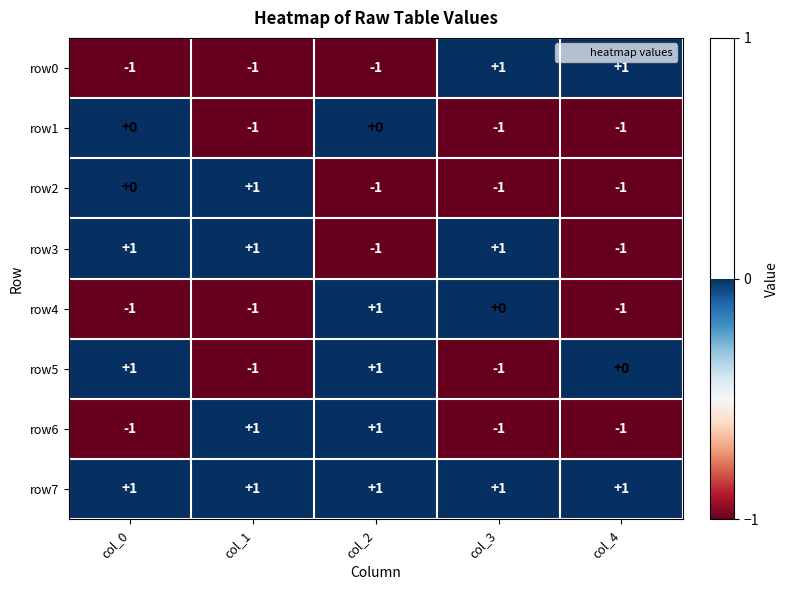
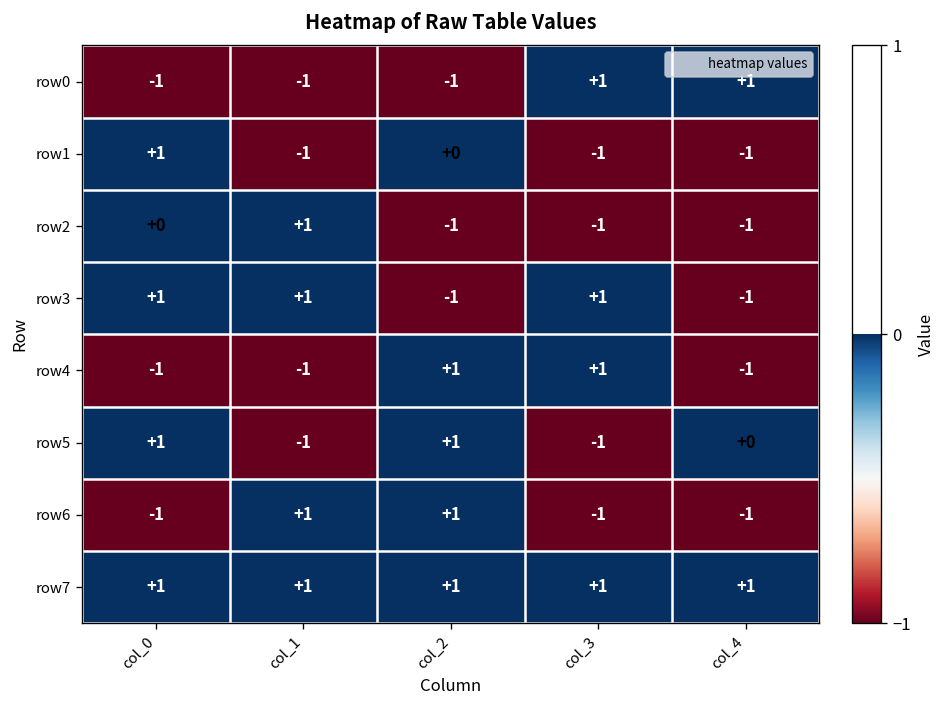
  {
    "row0": {
      "col_0": "-1",
      "col_1": "-1",
      "col_2": "-1",
      "col_3": "+1"
    },
    "row1": {
-     "col_0": "+0",
+     "col_0": "+1",
      "col_1": "-1",
      "col_2": "+0",
      "col_3": "-1",
      "col_4": "-1"
    },
    "row2": {
      "col_0": "+0",
      "col_1": "+1",
      "col_2": "-1",
      "col_3": "-1",
      "col_4": "-1"
    },
    "row3": {
      "col_0": "+1",
      "col_1": "+1",
      "col_2": "-1",
      "col_3": "+1",
      "col_4": "-1"
    },
    "row4": {
      "col_0": "-1",
      "col_1": "-1",
      "col_2": "+1",
-     "col_3": "+0",
+     "col_3": "+1",
      "col_4": "-1"
    },
    "row5": {
      "col_0": "+1",
      "col_1": "-1",
      "col_2": "+1",
      "col_3": "-1",
      "col_4": "+0"
    },
    "row6": {
      "col_0": "-1",
      "col_1": "+1",
      "col_2": "+1",
      "col_3": "-1",
      "col_4": "-1"
    },
    "row7": {
      "col_0": "+1",
      "col_1": "+1",
      "col_2": "+1",
      "col_3": "+1",
      "col_4": "+1"
    }
  }
